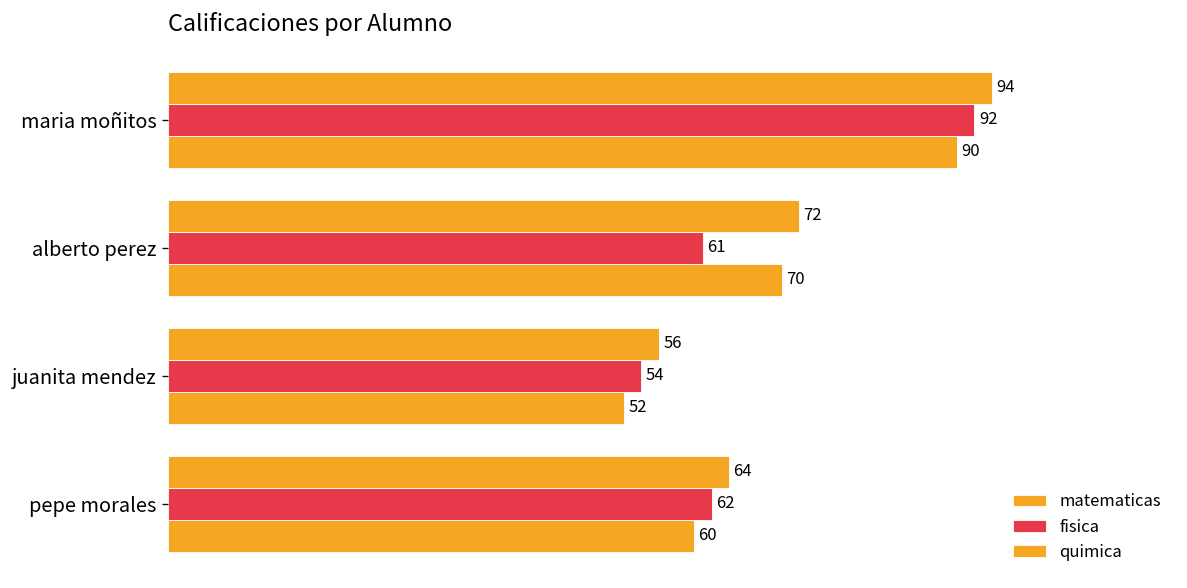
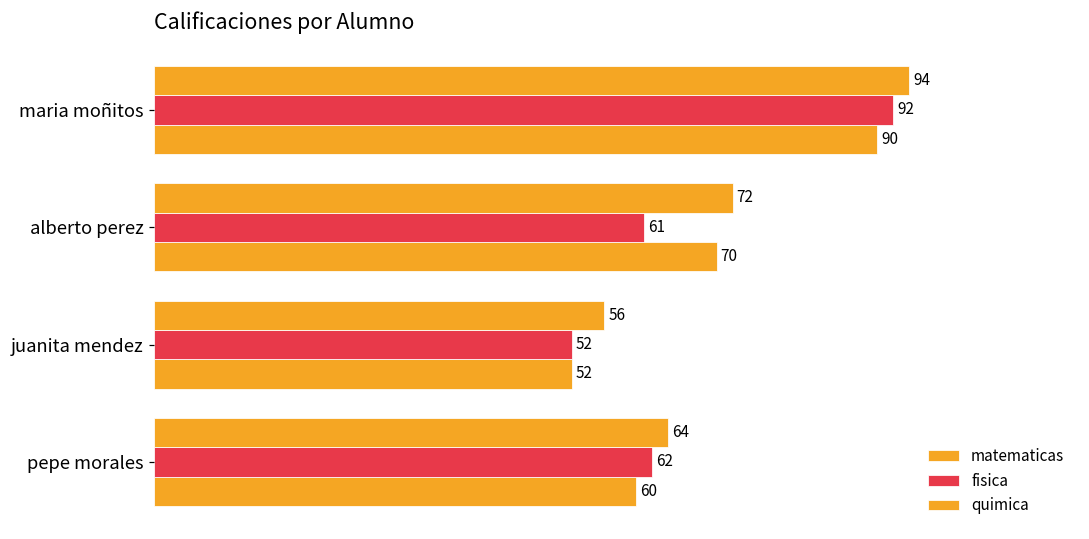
  {
    "fisica": {
      "maria moñitos": 92,
      "alberto perez": 61,
-     "juanita mendez": 54,
+     "juanita mendez": 52,
      "pepe morales": 62
    }
  }
